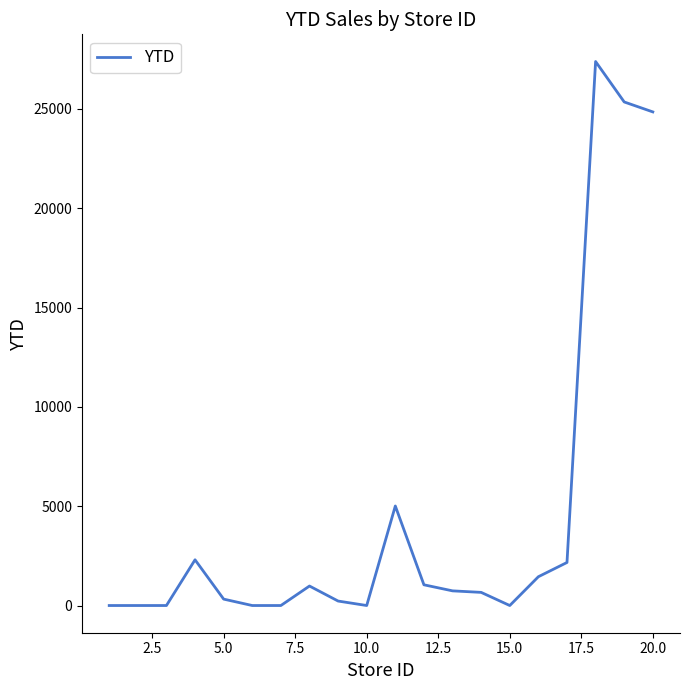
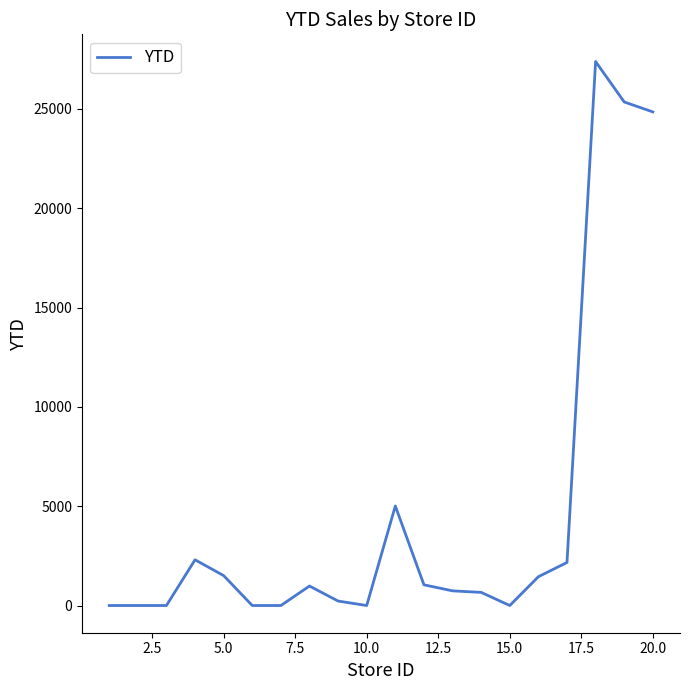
  {
-   "5.0": 300,
+   "5.0": 1500,
    "10.0": 0,
    "15.0": 0,
    "20.0": 24800
  }
